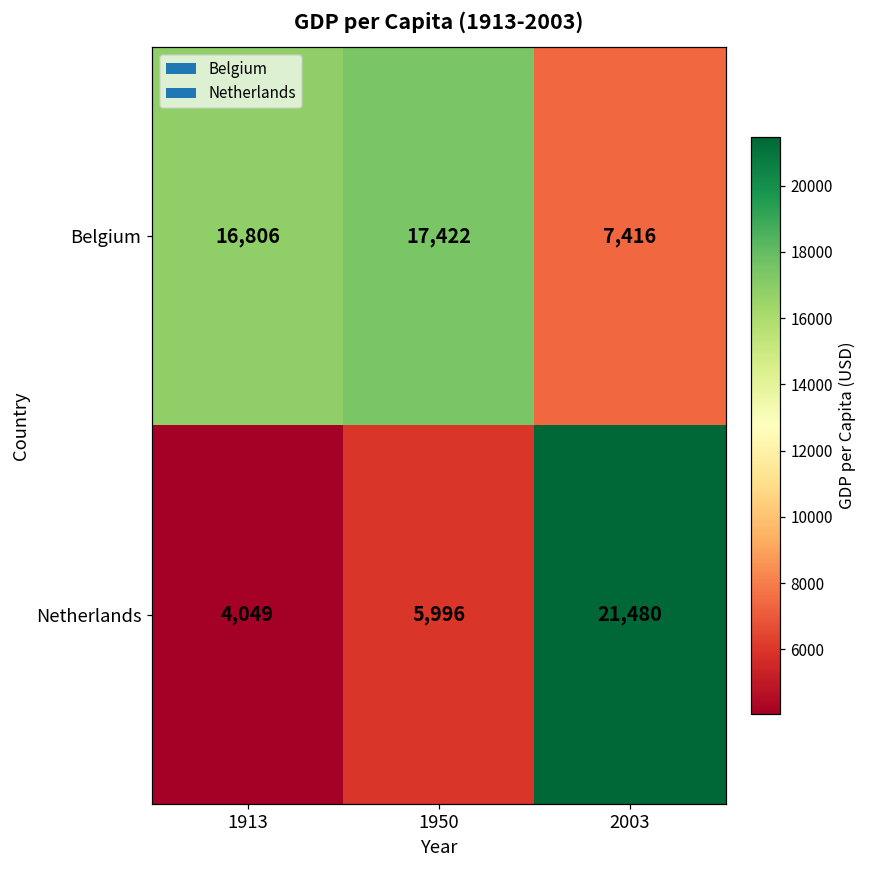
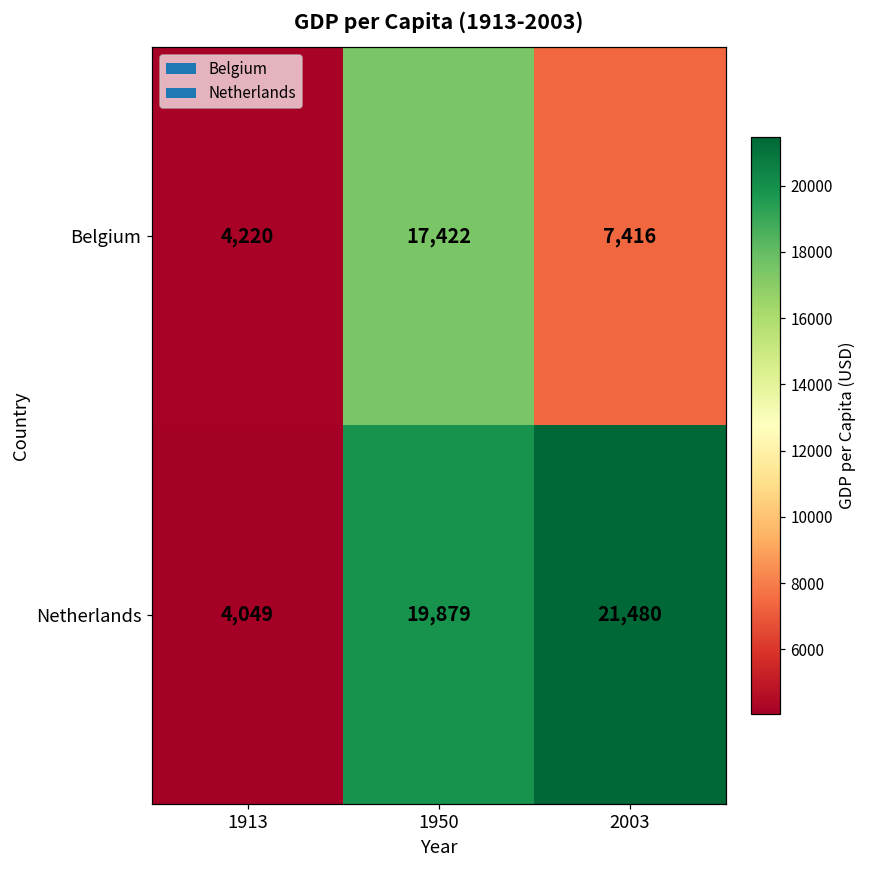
  {
    "Belgium": {
-     "1913": "16,806",
+     "1913": "4,220",
      "1950": "17,422",
      "2003": "7,416"
    },
    "Netherlands": {
      "1913": "4,049",
-     "1950": "5,996",
+     "1950": "19,879",
      "2003": "21,480"
    }
  }
